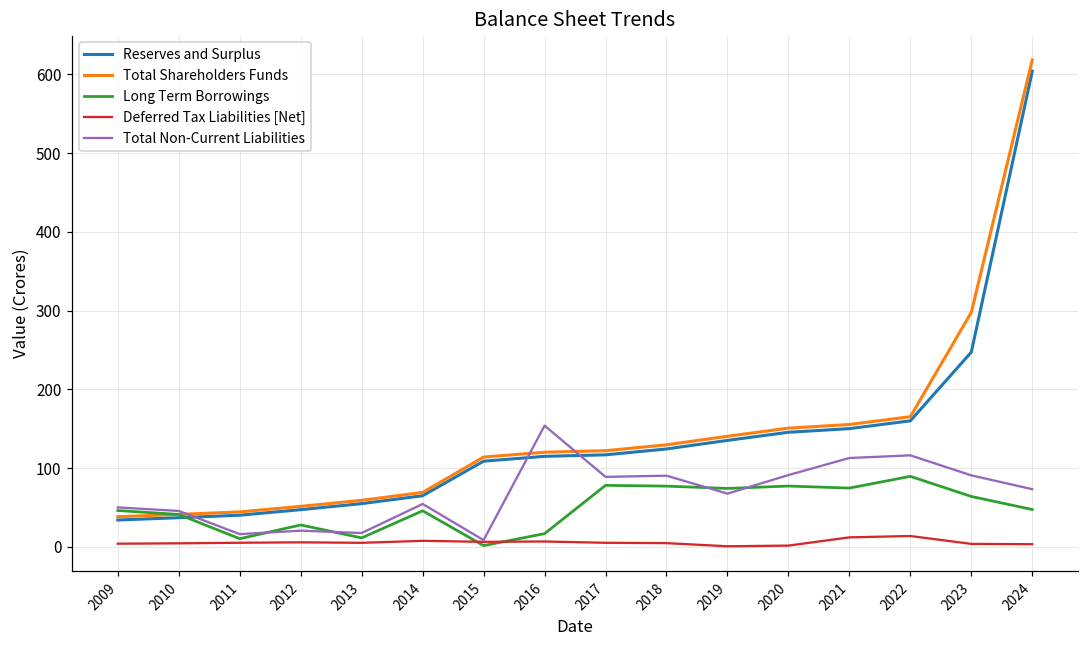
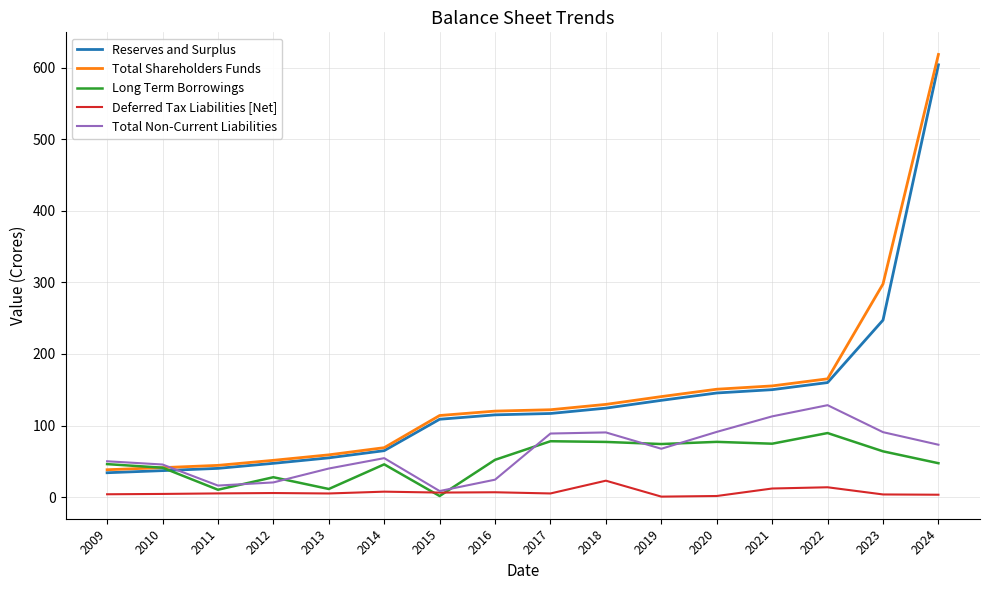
  {
    "Reserves and Surplus": {
      "2009": 30,
      "2010": 40,
      "2011": 40,
      "2012": 50,
      "2013": 50,
      "2014": 60,
      "2015": 110,
      "2016": 110,
      "2017": 120,
      "2018": 120,
      "2019": 140,
      "2020": 150,
      "2021": 150,
      "2022": 160,
      "2023": 250,
      "2024": 600
    },
    "Total Shareholders Funds": {
      "2009": 40,
      "2011": 40,
      "2012": 50,
      "2013": 60,
      "2014": 70,
      "2015": 110,
      "2016": 120,
      "2017": 120,
      "2018": 130,
      "2019": 140,
      "2020": 150,
      "2021": 160,
      "2022": 170,
      "2023": 300,
      "2024": 620
    },
    "Long Term Borrowings": {
      "2009": 50,
      "2011": 10,
      "2012": 30,
      "2013": 10,
      "2014": 50,
      "2015": 0,
-     "2016": 20,
+     "2016": 50,
      "2017": 80,
      "2018": 80,
      "2019": 70,
      "2020": 80,
      "2021": 70,
      "2022": 90,
      "2023": 60,
      "2024": 50
    },
    "Deferred Tax Liabilities [Net]": {
      "2009": 0,
      "2010": 0,
      "2011": 10,
      "2012": 10,
      "2013": 10,
      "2014": 10,
      "2016": 10,
      "2017": 10,
-     "2018": 0,
+     "2018": 20,
      "2019": 0,
      "2020": 0,
      "2021": 10,
      "2022": 10,
      "2023": 0,
      "2024": 0
    },
    "Total Non-Current Liabilities": {
      "2009": 50,
      "2010": 50,
      "2011": 20,
      "2012": 20,
-     "2013": 20,
+     "2013": 40,
      "2014": 50,
-     "2016": 150,
+     "2016": 20,
      "2017": 90,
      "2018": 90,
      "2019": 70,
      "2020": 90,
      "2021": 110,
-     "2022": 120,
+     "2022": 130,
      "2023": 90,
      "2024": 70
    }
  }
